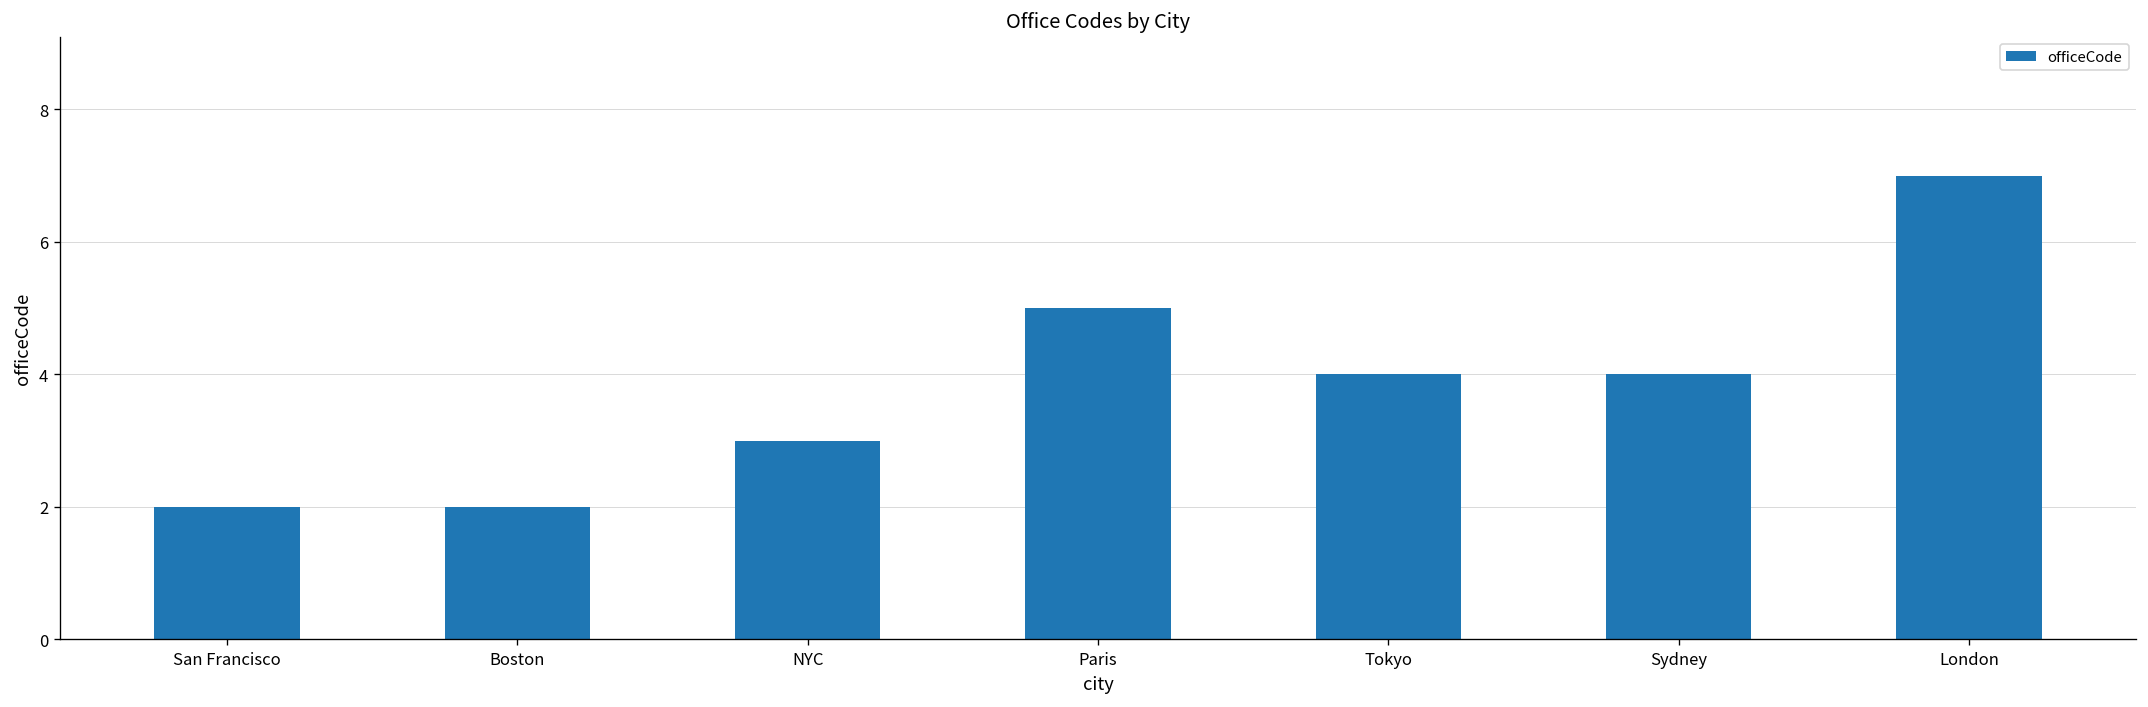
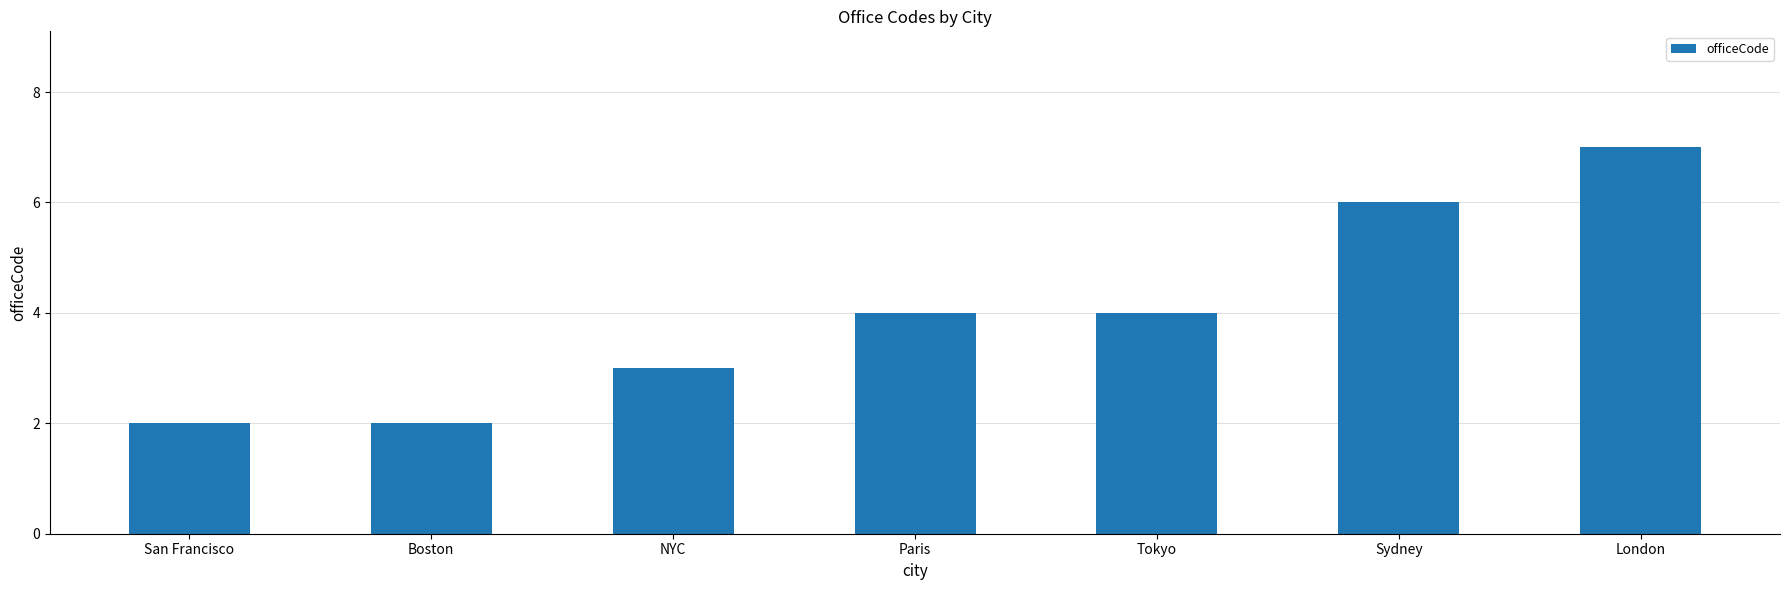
  {
    "San Francisco": 2,
    "Boston": 2,
    "NYC": 3,
-   "Paris": 5,
+   "Paris": 4,
    "Tokyo": 4,
-   "Sydney": 4,
+   "Sydney": 6,
    "London": 7
  }
